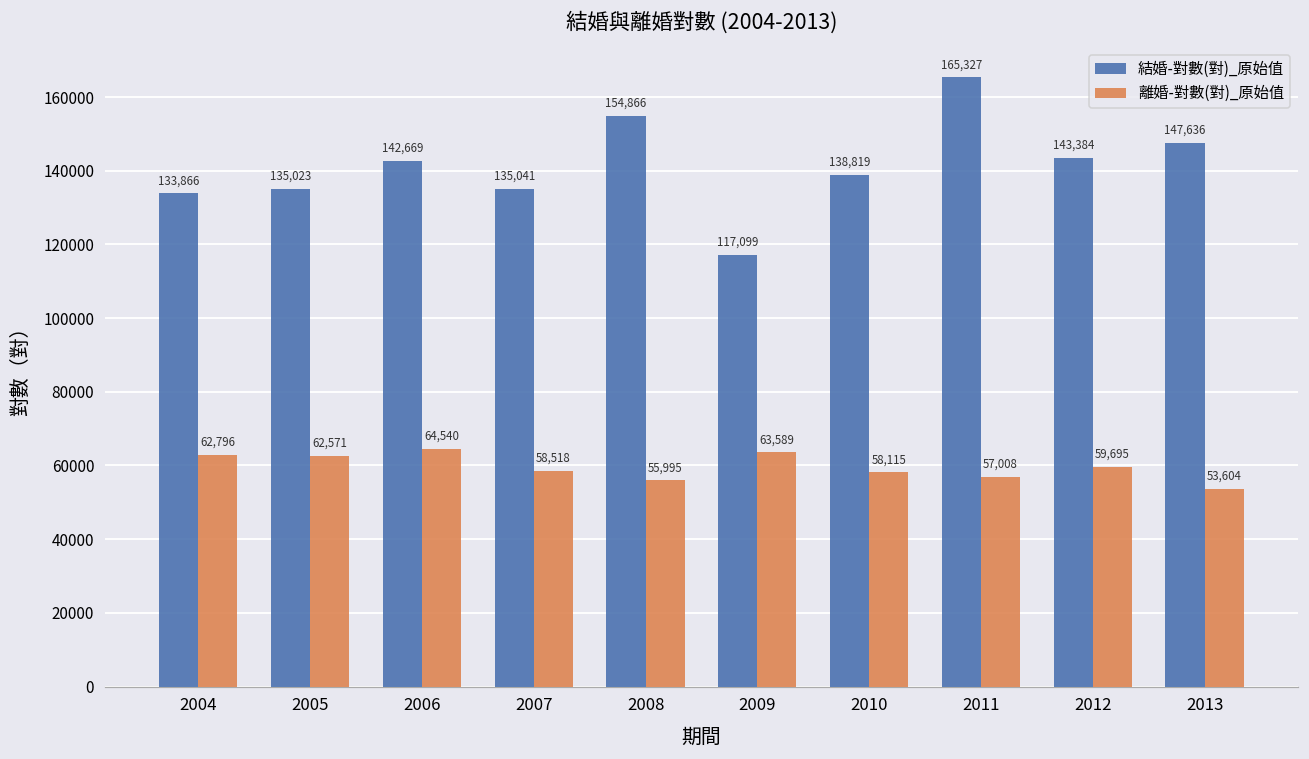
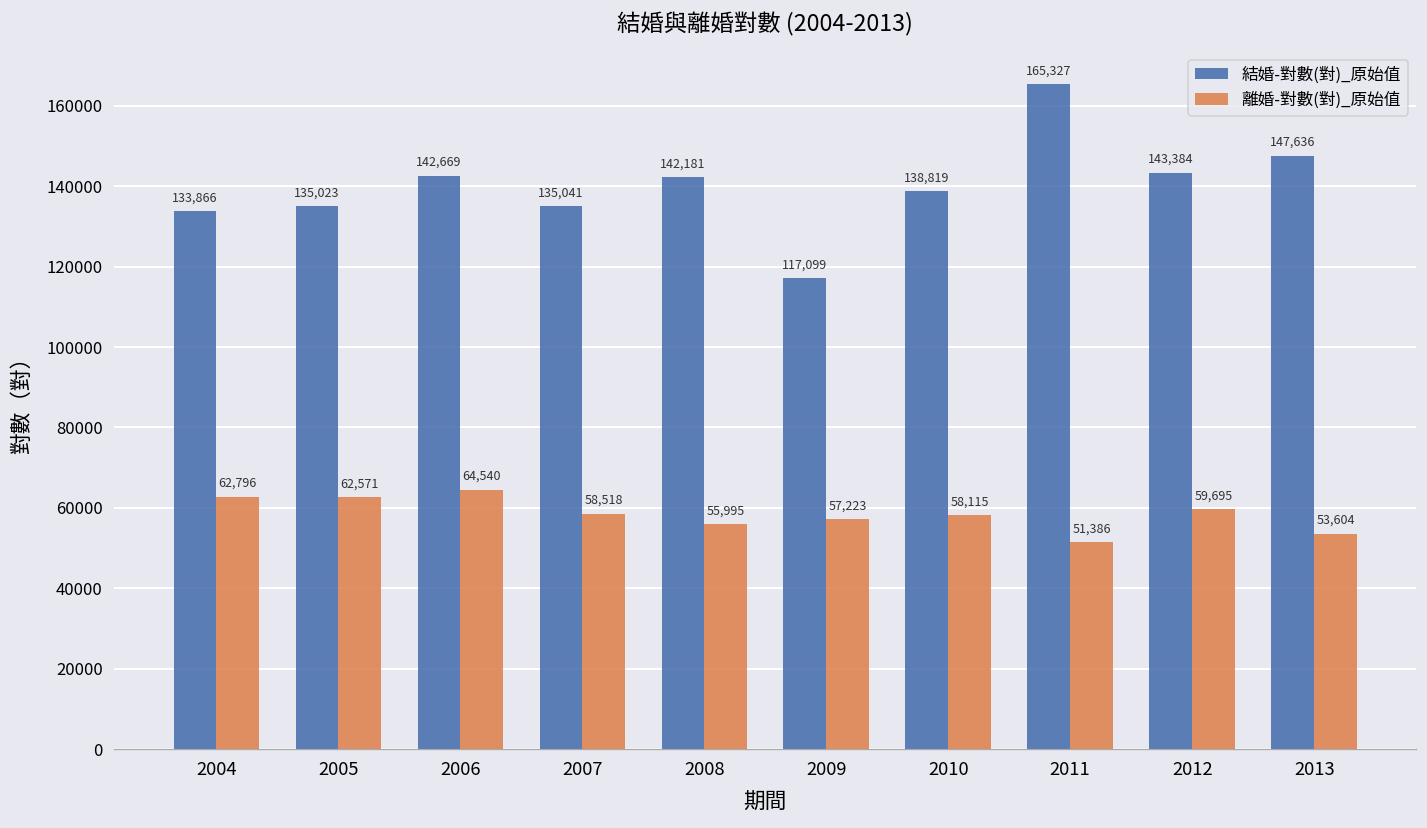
  {
    "結婚-對數(對)_原始值": {
      "2004": "133,866",
      "2005": "135,023",
      "2006": "142,669",
      "2007": "135,041",
-     "2008": "154,866",
+     "2008": "142,181",
      "2009": "117,099",
      "2010": "138,819",
      "2011": "165,327",
      "2012": "143,384",
      "2013": "147,636"
    },
    "離婚-對數(對)_原始值": {
      "2004": "62,796",
      "2005": "62,571",
      "2006": "64,540",
      "2007": "58,518",
      "2008": "55,995",
-     "2009": "63,589",
+     "2009": "57,223",
      "2010": "58,115",
-     "2011": "57,008",
+     "2011": "51,386",
      "2012": "59,695",
      "2013": "53,604"
    }
  }
